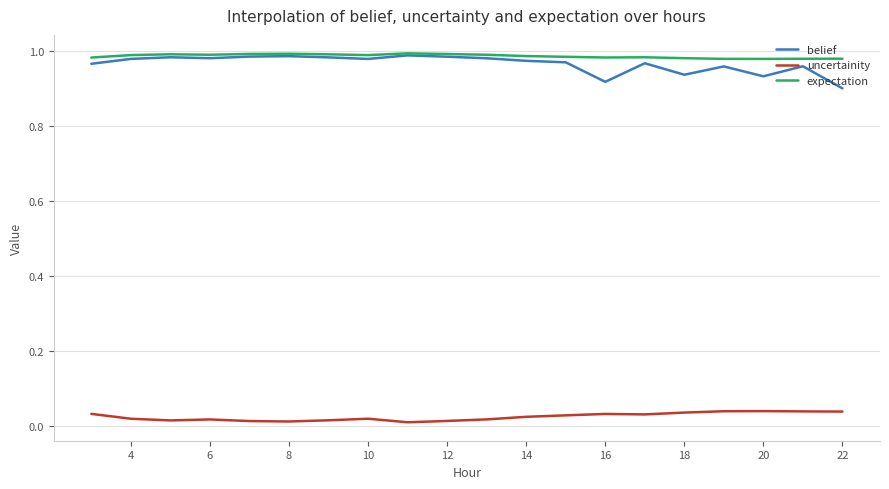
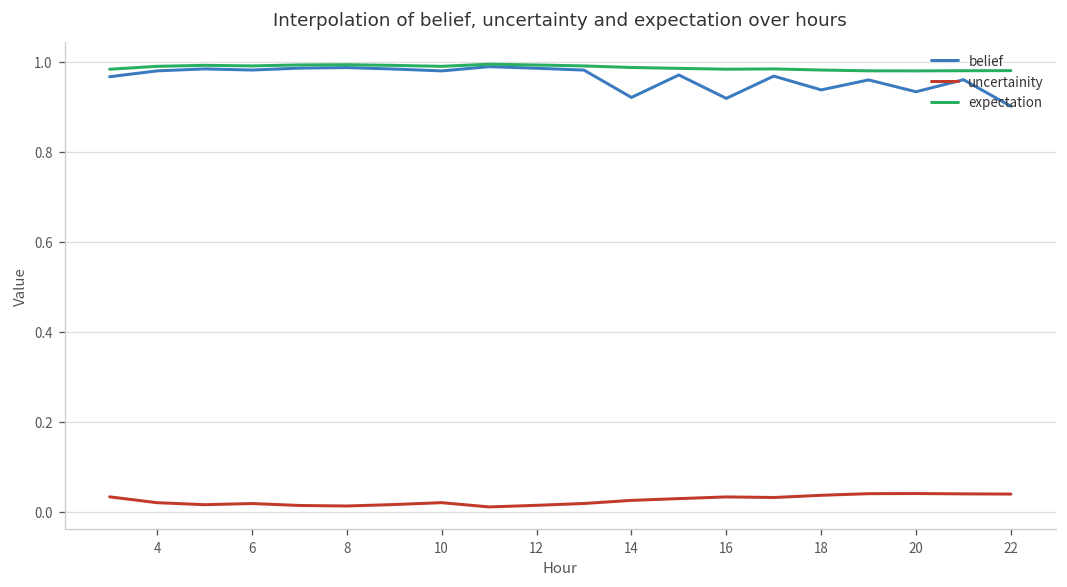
  {
    "belief": {
      "4": 0.98,
      "6": 0.98,
      "10": 0.98,
      "12": 0.99,
-     "14": 0.97,
+     "14": 0.92,
      "16": 0.92,
      "18": 0.94,
      "20": 0.93,
      "22": 0.90
    },
    "uncertainity": {
      "4": 0.02,
      "6": 0.02,
      "8": 0.01,
      "10": 0.02,
      "12": 0.01,
      "14": 0.03,
      "16": 0.03,
      "18": 0.04,
      "20": 0.04,
      "22": 0.04
    },
    "expectation": {
      "4": 0.99,
      "6": 0.99,
      "10": 0.99,
      "12": 0.99,
      "14": 0.99,
      "16": 0.98,
      "18": 0.98,
      "20": 0.98,
      "22": 0.98
    }
  }
